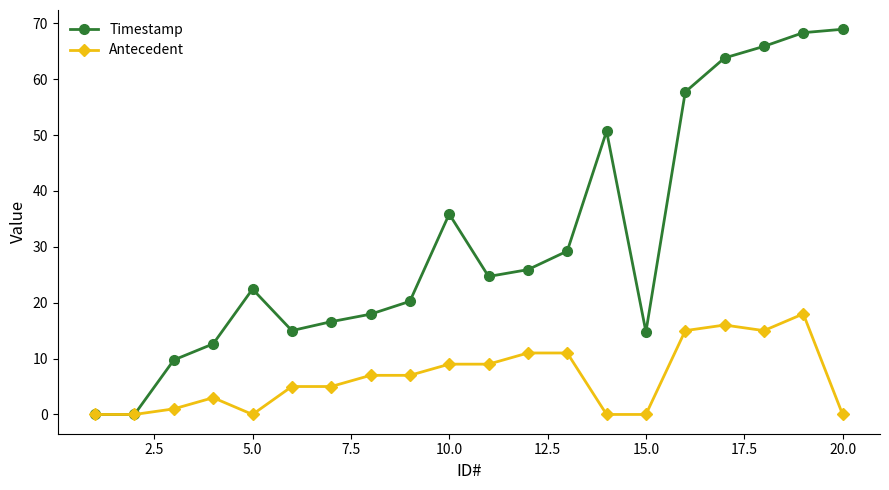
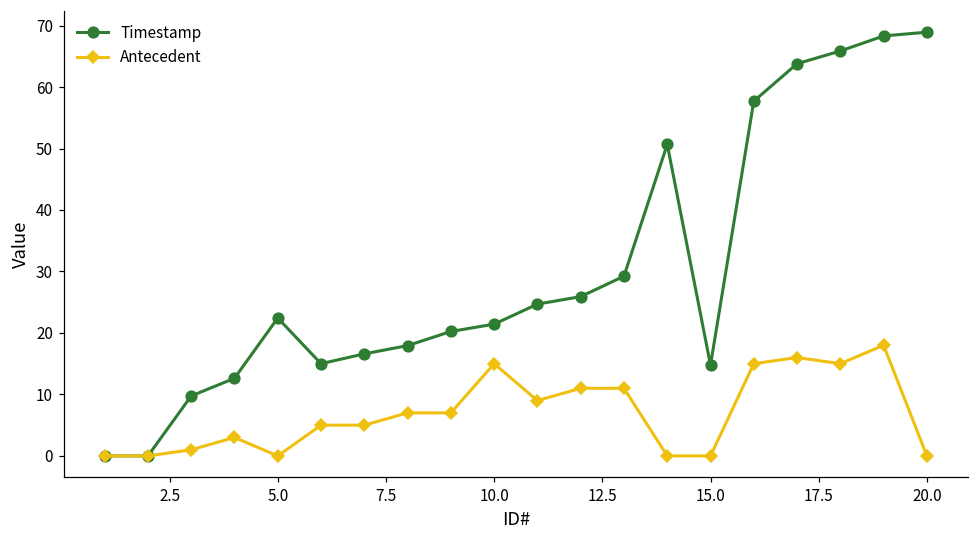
  {
    "Timestamp": {
      "5.0": 22,
-     "10.0": 36,
+     "10.0": 21,
      "15.0": 15,
      "20.0": 69
    },
    "Antecedent": {
      "5.0": 0,
-     "10.0": 9,
+     "10.0": 15,
      "15.0": 0,
      "20.0": 0
    }
  }
